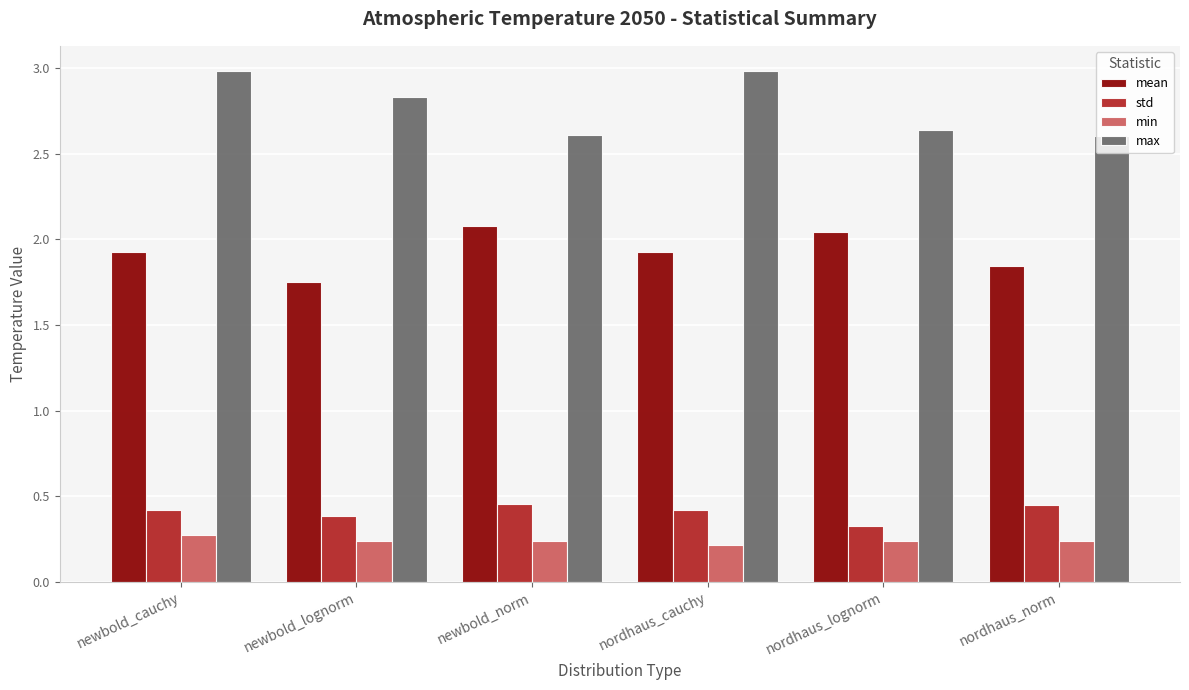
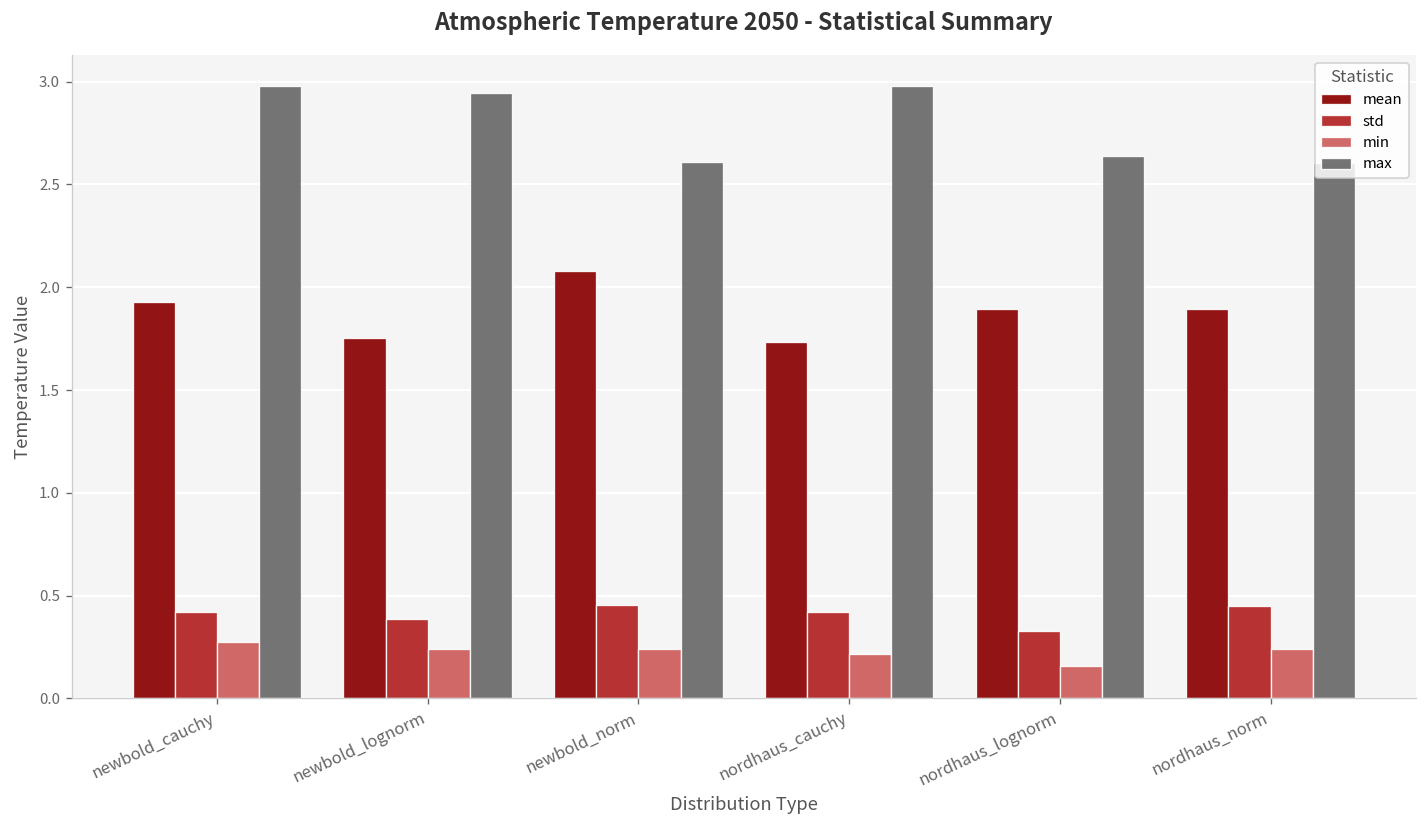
  {
    "mean": {
      "newbold_cauchy": 1.93,
      "newbold_lognorm": 1.75,
      "newbold_norm": 2.08,
-     "nordhaus_cauchy": 1.93,
-     "nordhaus_lognorm": 2.04,
-     "nordhaus_norm": 1.84
+     "nordhaus_cauchy": 1.74,
+     "nordhaus_lognorm": 1.89,
+     "nordhaus_norm": 1.90
    },
    "std": {
      "newbold_cauchy": 0.42,
      "newbold_lognorm": 0.38,
      "newbold_norm": 0.46,
      "nordhaus_cauchy": 0.42,
      "nordhaus_lognorm": 0.33,
      "nordhaus_norm": 0.45
    },
    "min": {
      "newbold_cauchy": 0.27,
      "newbold_lognorm": 0.24,
      "newbold_norm": 0.24,
      "nordhaus_cauchy": 0.22,
-     "nordhaus_lognorm": 0.24,
+     "nordhaus_lognorm": 0.16,
      "nordhaus_norm": 0.24
    },
    "max": {
      "newbold_cauchy": 2.98,
-     "newbold_lognorm": 2.83,
+     "newbold_lognorm": 2.94,
      "newbold_norm": 2.61,
      "nordhaus_cauchy": 2.98,
      "nordhaus_lognorm": 2.64
    }
  }
